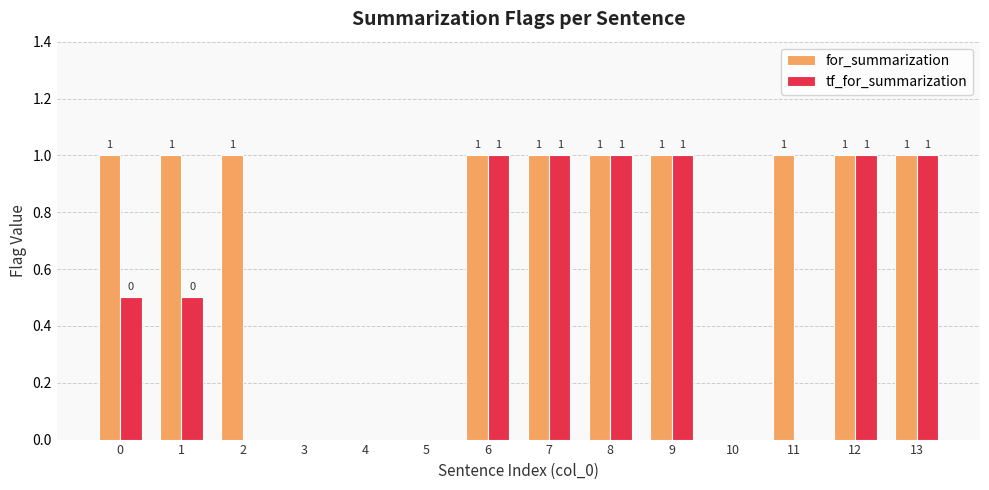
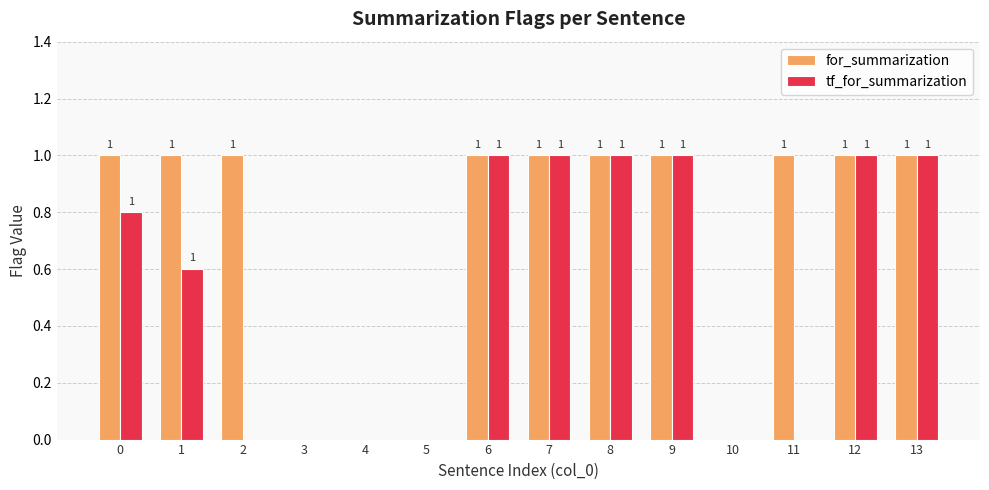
  {
    "for_summarization": {
      "0": 1,
      "1": 1,
      "2": 1,
      "6": 1,
      "7": 1,
      "8": 1,
      "9": 1,
      "11": 1,
      "12": 1,
      "13": 1
    },
    "tf_for_summarization": {
-     "0": 0,
-     "1": 0,
+     "0": 1,
+     "1": 1,
      "6": 1,
      "7": 1,
      "8": 1,
      "9": 1,
      "12": 1,
      "13": 1
    }
  }
